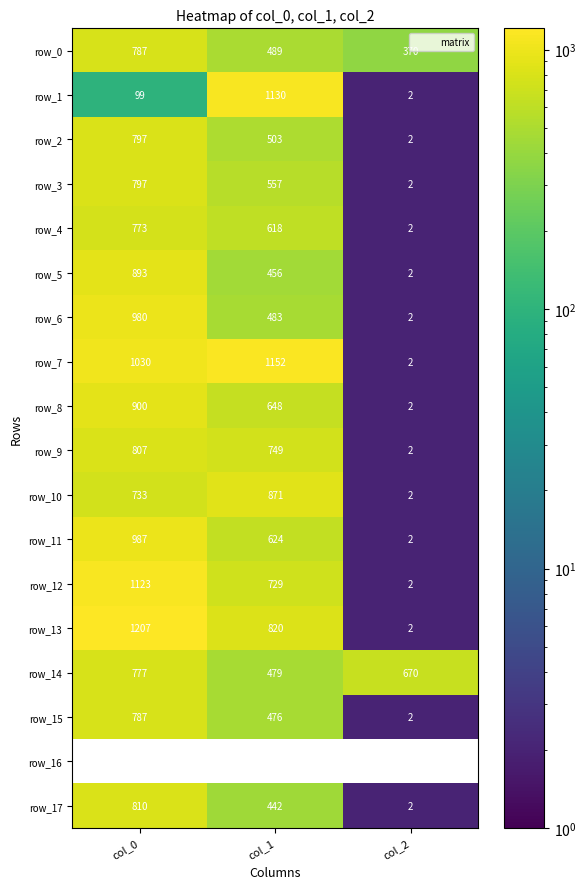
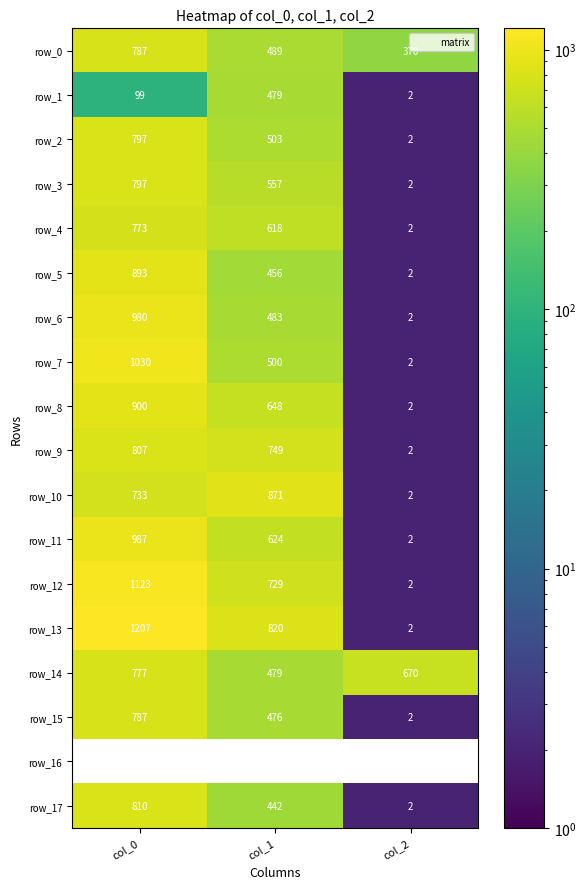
  {
    "row_0": {
      "col_0": 787,
      "col_1": 489
    },
    "row_1": {
      "col_0": 99,
-     "col_1": 1130,
+     "col_1": 479,
      "col_2": 2
    },
    "row_2": {
      "col_0": 797,
      "col_1": 503,
      "col_2": 2
    },
    "row_3": {
      "col_0": 797,
      "col_1": 557,
      "col_2": 2
    },
    "row_4": {
      "col_0": 773,
      "col_1": 618,
      "col_2": 2
    },
    "row_5": {
      "col_0": 893,
      "col_1": 456,
      "col_2": 2
    },
    "row_6": {
      "col_0": 980,
      "col_1": 483,
      "col_2": 2
    },
    "row_7": {
      "col_0": 1030,
-     "col_1": 1152,
+     "col_1": 500,
      "col_2": 2
    },
    "row_8": {
      "col_0": 900,
      "col_1": 648,
      "col_2": 2
    },
    "row_9": {
      "col_0": 807,
      "col_1": 749,
      "col_2": 2
    },
    "row_10": {
      "col_0": 733,
      "col_1": 871,
      "col_2": 2
    },
    "row_11": {
      "col_0": 987,
      "col_1": 624,
      "col_2": 2
    },
    "row_12": {
      "col_0": 1123,
      "col_1": 729,
      "col_2": 2
    },
    "row_13": {
      "col_0": 1207,
      "col_1": 820,
      "col_2": 2
    },
    "row_14": {
      "col_0": 777,
      "col_1": 479,
      "col_2": 670
    },
    "row_15": {
      "col_0": 787,
      "col_1": 476,
      "col_2": 2
    },
    "row_17": {
      "col_0": 810,
      "col_1": 442,
      "col_2": 2
    }
  }
